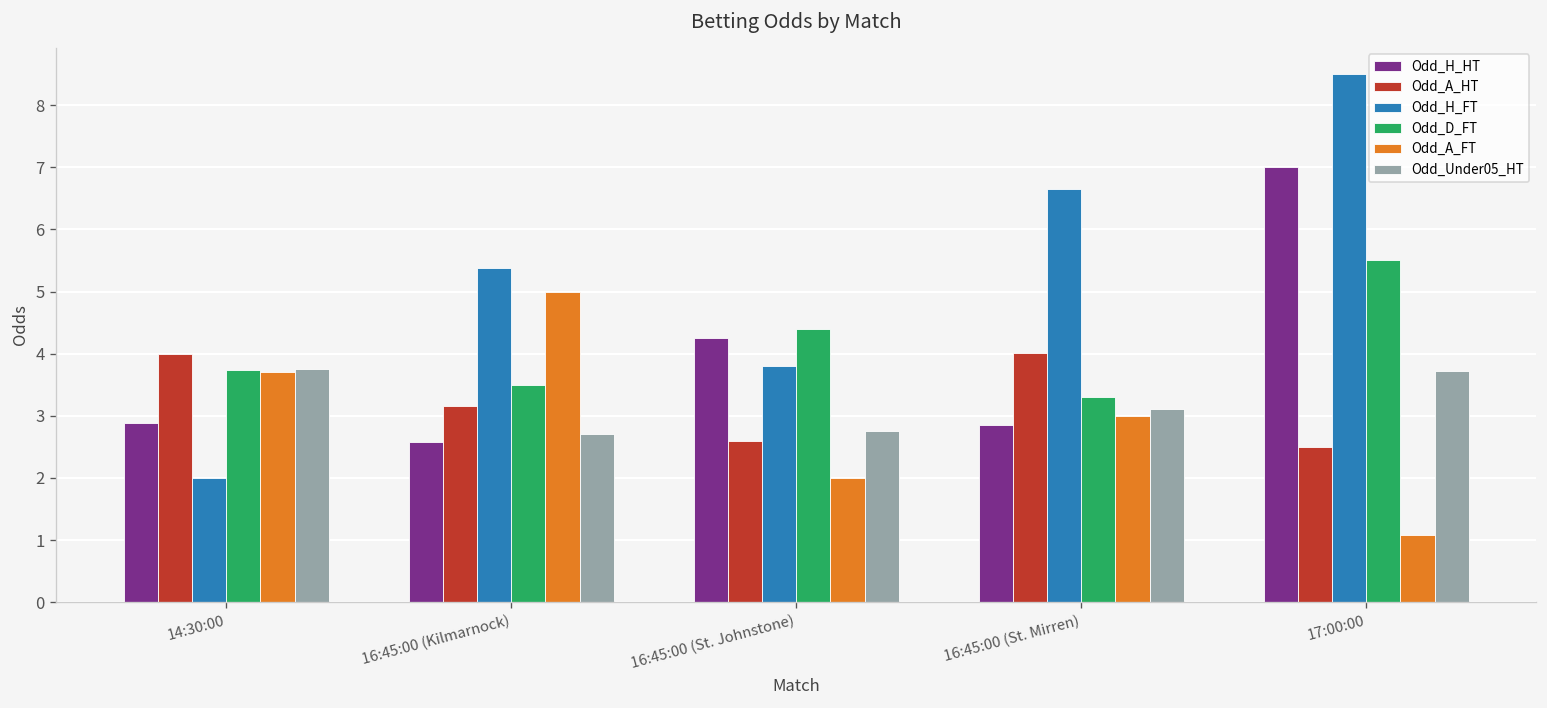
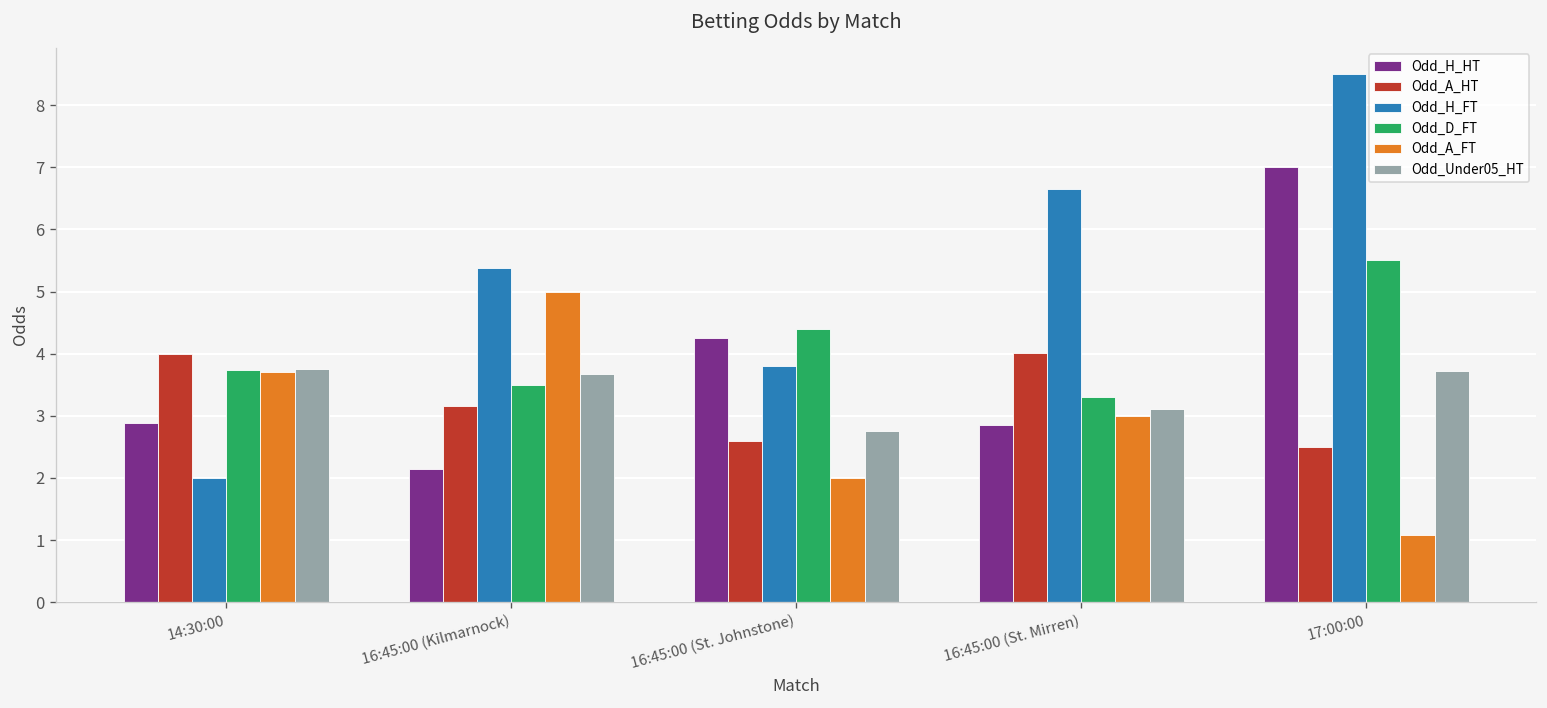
  {
    "Odd_H_HT": {
      "14:30:00": 2.9,
-     "16:45:00 (Kilmarnock)": 2.6,
+     "16:45:00 (Kilmarnock)": 2.2,
      "16:45:00 (St. Johnstone)": 4.3,
      "16:45:00 (St. Mirren)": 2.9,
      "17:00:00": 7.0
    },
    "Odd_A_HT": {
      "14:30:00": 4.0,
      "16:45:00 (Kilmarnock)": 3.2,
      "16:45:00 (St. Johnstone)": 2.6,
      "16:45:00 (St. Mirren)": 4.0,
      "17:00:00": 2.5
    },
    "Odd_H_FT": {
      "14:30:00": 2.0,
      "16:45:00 (Kilmarnock)": 5.4,
      "16:45:00 (St. Johnstone)": 3.8,
      "16:45:00 (St. Mirren)": 6.7,
      "17:00:00": 8.5
    },
    "Odd_D_FT": {
      "14:30:00": 3.7,
      "16:45:00 (Kilmarnock)": 3.5,
      "16:45:00 (St. Johnstone)": 4.4,
      "16:45:00 (St. Mirren)": 3.3,
      "17:00:00": 5.5
    },
    "Odd_A_FT": {
      "14:30:00": 3.7,
      "16:45:00 (Kilmarnock)": 5.0,
      "16:45:00 (St. Johnstone)": 2.0,
      "16:45:00 (St. Mirren)": 3.0,
      "17:00:00": 1.1
    },
    "Odd_Under05_HT": {
      "14:30:00": 3.8,
-     "16:45:00 (Kilmarnock)": 2.7,
+     "16:45:00 (Kilmarnock)": 3.7,
      "16:45:00 (St. Johnstone)": 2.8,
      "16:45:00 (St. Mirren)": 3.1,
      "17:00:00": 3.7
    }
  }
